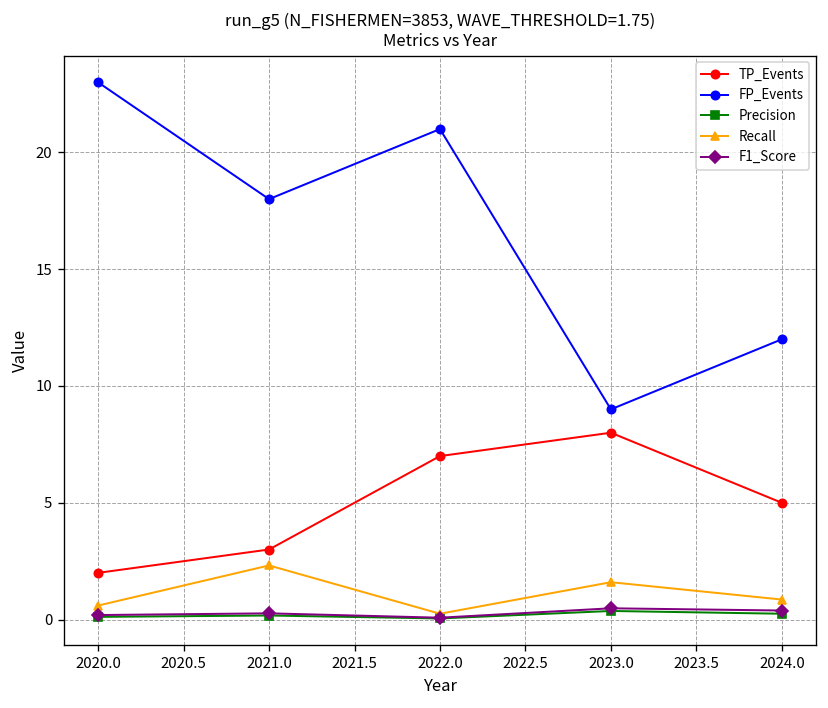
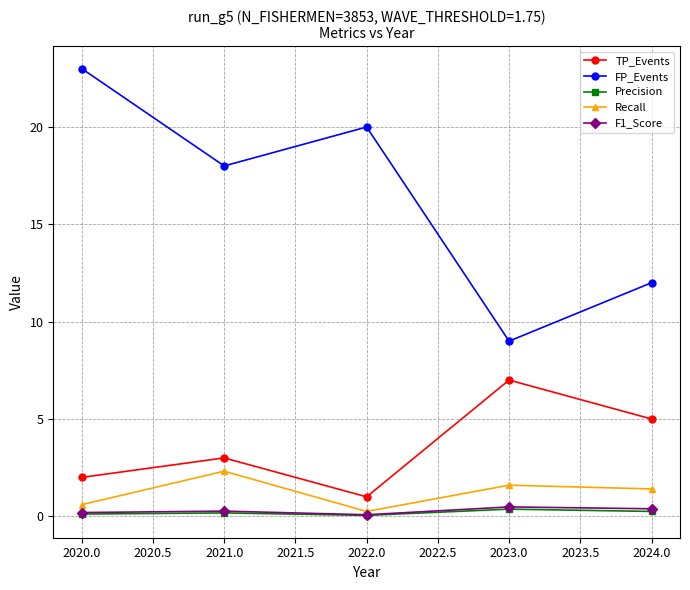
  {
    "TP_Events": {
      "2020.0": 2,
      "2021.0": 3,
-     "2022.0": 7,
-     "2023.0": 8,
+     "2022.0": 1,
+     "2023.0": 7,
      "2024.0": 5
    },
    "FP_Events": {
      "2020.0": 23,
      "2021.0": 18,
-     "2022.0": 21,
+     "2022.0": 20,
      "2023.0": 9,
      "2024.0": 12
    },
    "Precision": {
      "2024.0": 0.3
    },
    "Recall": {
      "2020.0": 0.6,
      "2021.0": 2.3,
      "2022.0": 0.3,
      "2023.0": 1.6,
-     "2024.0": 0.9
+     "2024.0": 1.4
    },
    "F1_Score": {
      "2024.0": 0.4
    }
  }
